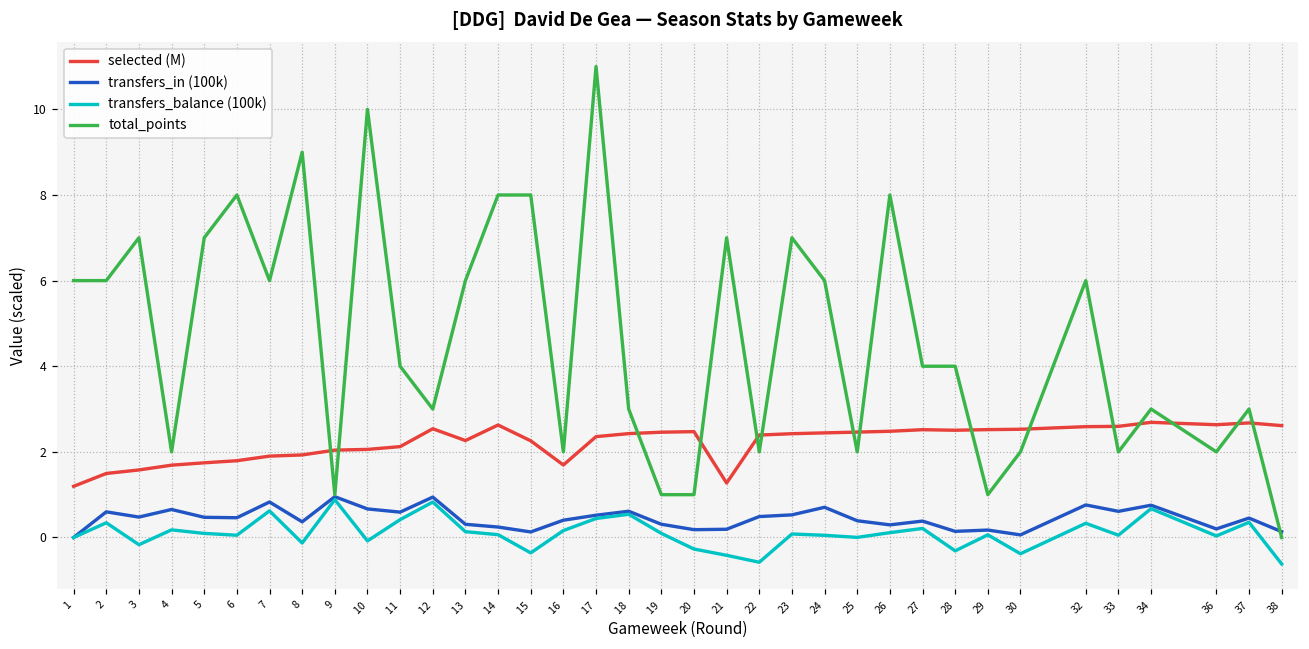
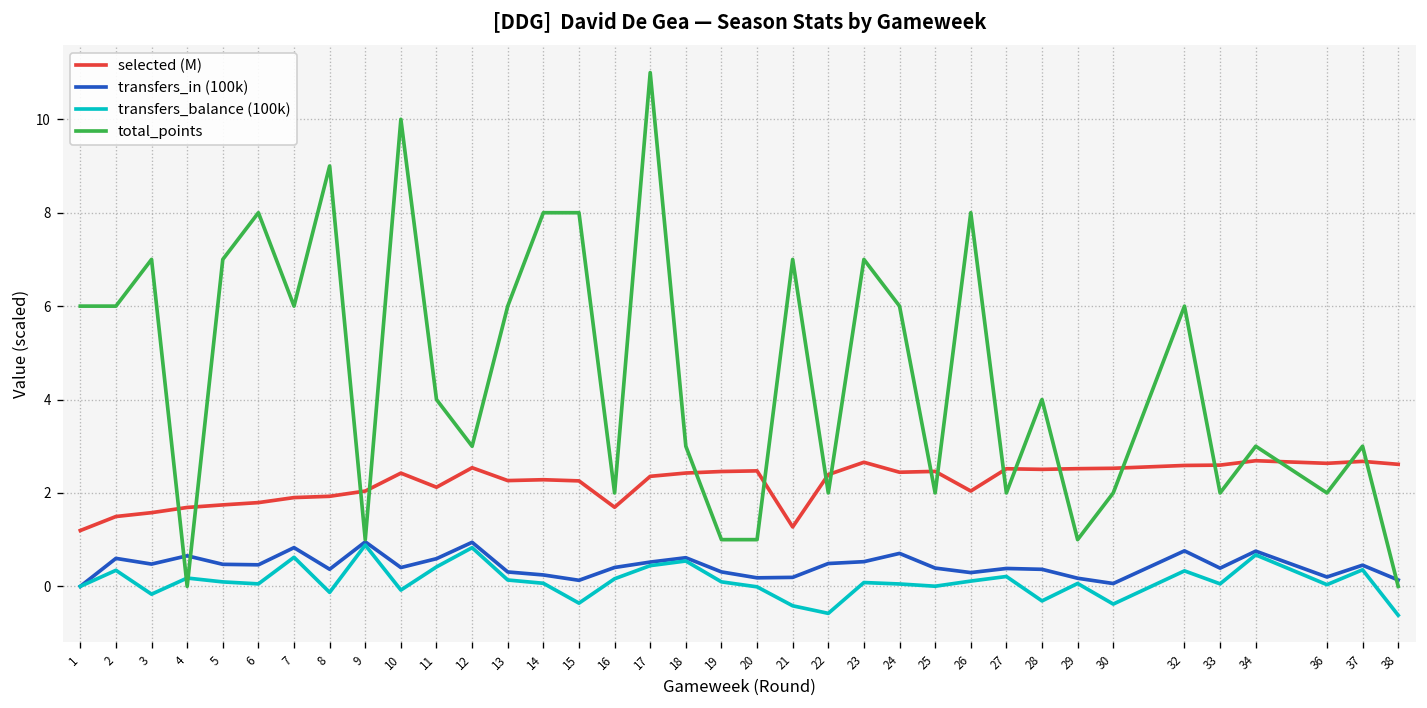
  {
    "selected (M)": {
      "1": 1.2,
      "2": 1.5,
      "3": 1.6,
      "4": 1.7,
      "5": 1.7,
      "6": 1.8,
      "7": 1.9,
      "8": 1.9,
      "9": 2.0,
-     "10": 2.1,
+     "10": 2.4,
      "11": 2.1,
      "12": 2.5,
      "13": 2.3,
-     "14": 2.6,
+     "14": 2.3,
      "15": 2.3,
      "16": 1.7,
      "17": 2.4,
      "18": 2.4,
      "19": 2.5,
      "20": 2.5,
      "21": 1.3,
      "22": 2.4,
-     "23": 2.4,
+     "23": 2.7,
      "24": 2.4,
      "25": 2.5,
-     "26": 2.5,
+     "26": 2.0,
      "27": 2.5,
      "28": 2.5,
      "29": 2.5,
      "30": 2.5,
      "32": 2.6,
      "33": 2.6,
      "34": 2.7,
      "36": 2.6,
      "37": 2.7,
      "38": 2.6
    },
    "transfers_in (100k)": {
      "2": 0.6,
      "3": 0.5,
      "4": 0.7,
      "5": 0.5,
      "6": 0.5,
      "7": 0.8,
      "8": 0.4,
-     "10": 0.7,
+     "10": 0.4,
      "11": 0.6,
      "12": 0.9,
      "13": 0.3,
      "14": 0.2,
      "15": 0.1,
      "16": 0.4,
      "17": 0.5,
      "18": 0.6,
      "19": 0.3,
      "20": 0.2,
      "21": 0.2,
      "22": 0.5,
      "23": 0.5,
      "24": 0.7,
      "25": 0.4,
      "26": 0.3,
      "27": 0.4,
-     "28": 0.1,
+     "28": 0.4,
      "29": 0.2,
      "30": 0.1,
      "32": 0.8,
-     "33": 0.6,
+     "33": 0.4,
      "34": 0.8,
      "36": 0.2,
      "37": 0.5,
      "38": 0.1
    },
    "transfers_balance (100k)": {
      "2": 0.3,
      "3": -0.2,
      "4": 0.2,
      "5": 0.1,
      "6": 0.1,
      "7": 0.6,
      "8": -0.1,
      "9": 0.9,
      "10": -0.1,
      "11": 0.4,
      "12": 0.8,
      "13": 0.1,
      "14": 0.1,
      "15": -0.4,
      "16": 0.2,
      "17": 0.4,
      "18": 0.5,
      "19": 0.1,
-     "20": -0.3,
+     "20": 0.0,
      "21": -0.4,
      "22": -0.6,
      "23": 0.1,
      "24": 0.1,
      "25": 0.0,
      "26": 0.1,
      "27": 0.2,
      "28": -0.3,
      "29": 0.1,
      "30": -0.4,
      "32": 0.3,
      "33": 0.1,
      "34": 0.7,
      "36": 0.0,
      "37": 0.4,
      "38": -0.6
    },
    "total_points": {
      "1": 6,
      "2": 6,
      "3": 7,
-     "4": 2,
+     "4": 0,
      "5": 7,
      "6": 8,
      "7": 6,
      "8": 9,
      "10": 10,
      "11": 4,
      "12": 3,
      "13": 6,
      "14": 8,
      "15": 8,
      "16": 2,
      "17": 11,
      "18": 3,
      "19": 1,
      "20": 1,
      "21": 7,
      "22": 2,
      "23": 7,
      "24": 6,
      "25": 2,
      "26": 8,
-     "27": 4,
+     "27": 2,
      "28": 4,
      "29": 1,
      "30": 2,
      "32": 6,
      "33": 2,
      "34": 3,
      "36": 2,
      "37": 3,
      "38": 0
    }
  }
